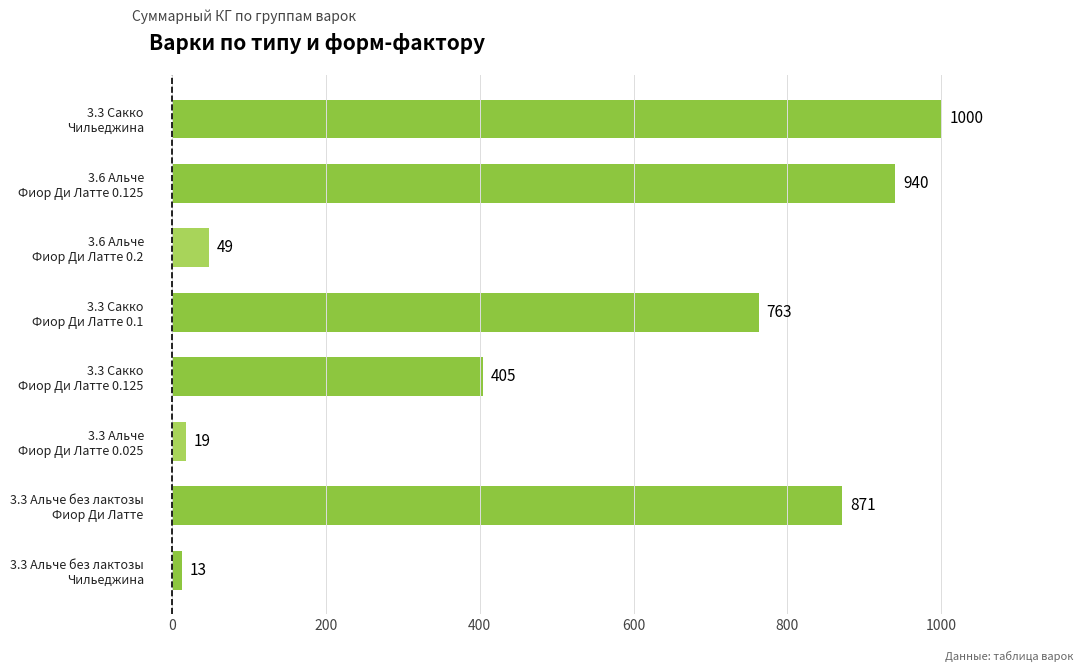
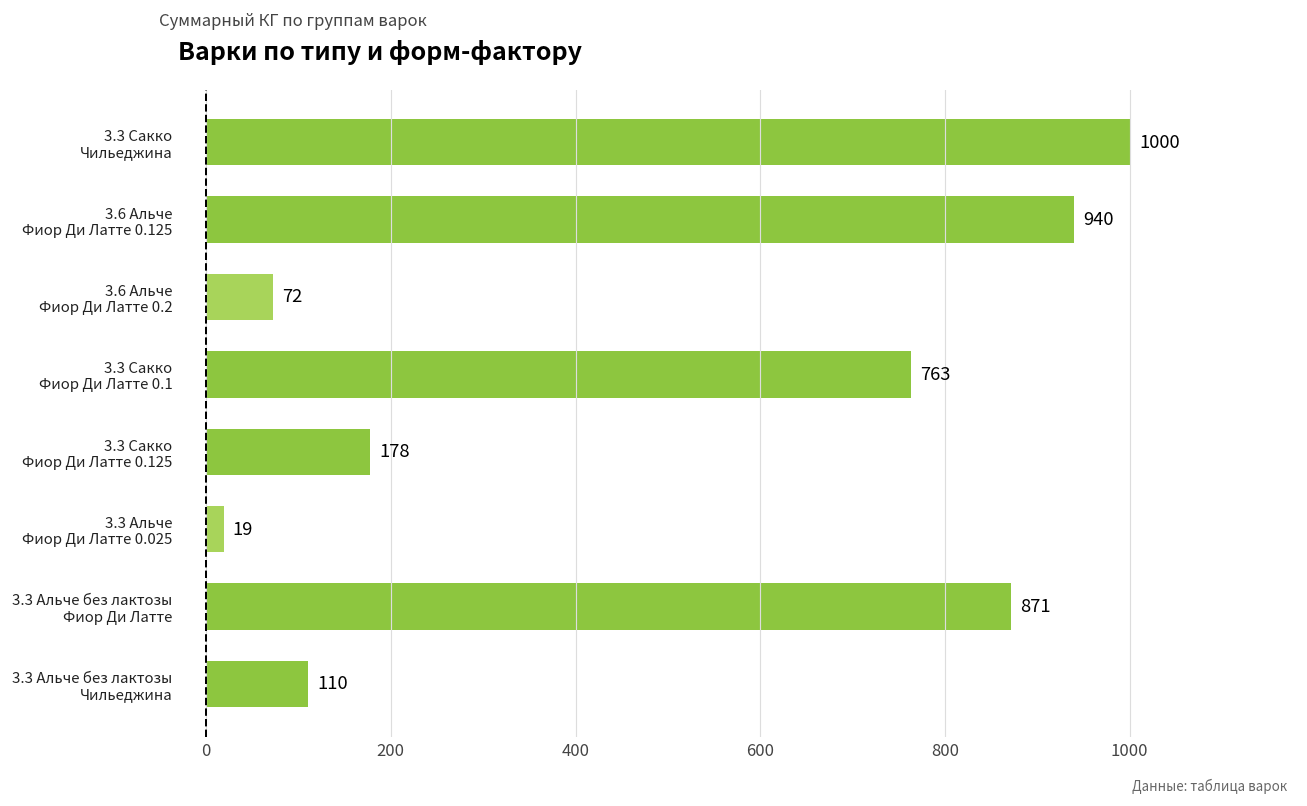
  {
    "3.3 Сакко Чильеджина": 1000,
    "3.6 Альче Фиор Ди Латте 0.125": 940,
-   "3.6 Альче Фиор Ди Латте 0.2": 49,
+   "3.6 Альче Фиор Ди Латте 0.2": 72,
    "3.3 Сакко Фиор Ди Латте 0.1": 763,
-   "3.3 Сакко Фиор Ди Латте 0.125": 405,
+   "3.3 Сакко Фиор Ди Латте 0.125": 178,
    "3.3 Альче Фиор Ди Латте 0.025": 19,
    "3.3 Альче без лактозы Фиор Ди Латте": 871,
-   "3.3 Альче без лактозы Чильеджина": 13
+   "3.3 Альче без лактозы Чильеджина": 110
  }
